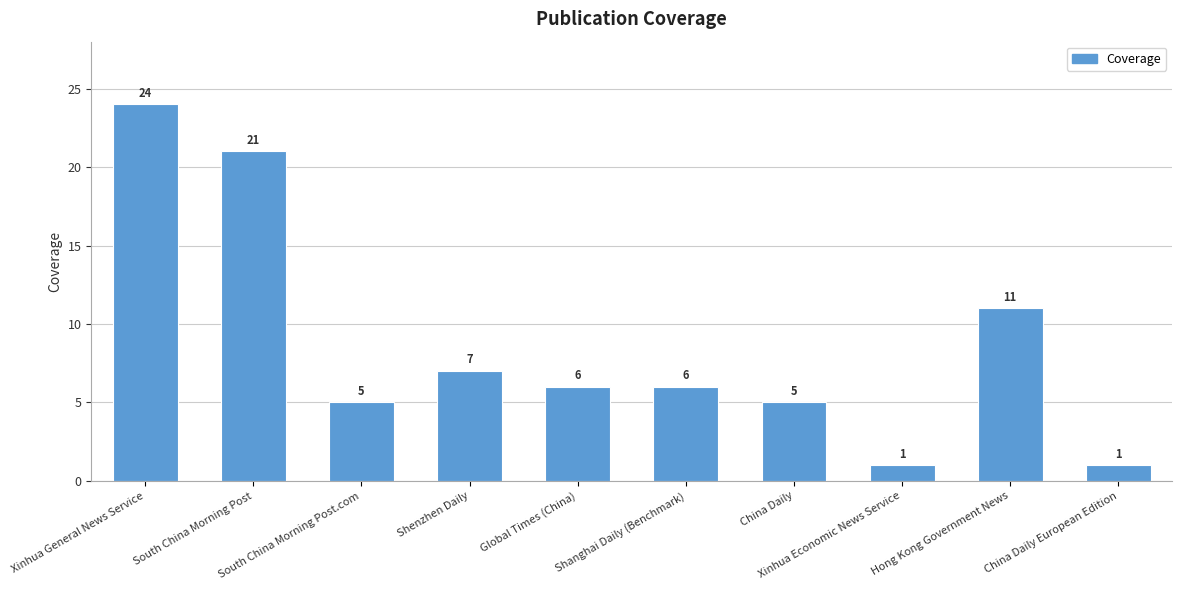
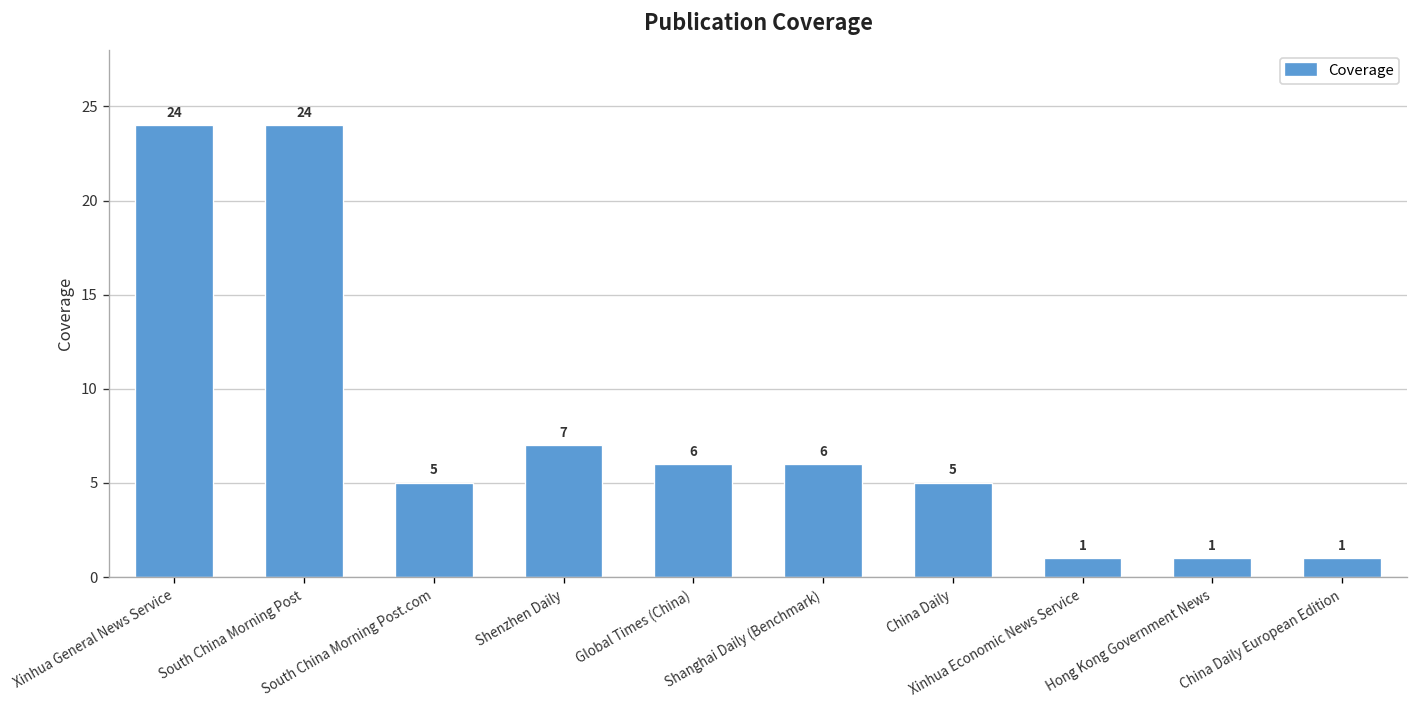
  {
    "Xinhua General News Service": 24,
-   "South China Morning Post": 21,
+   "South China Morning Post": 24,
    "South China Morning Post.com": 5,
    "Shenzhen Daily": 7,
    "Global Times (China)": 6,
    "Shanghai Daily (Benchmark)": 6,
    "China Daily": 5,
    "Xinhua Economic News Service": 1,
-   "Hong Kong Government News": 11,
+   "Hong Kong Government News": 1,
    "China Daily European Edition": 1
  }
